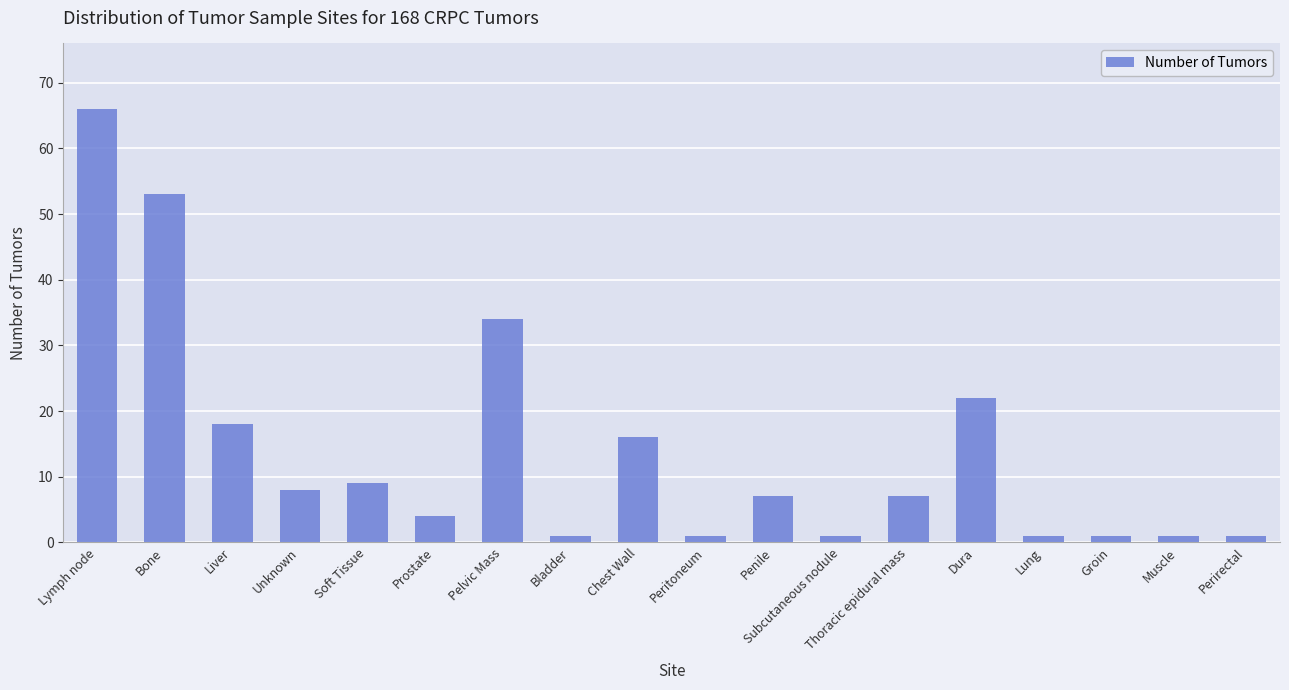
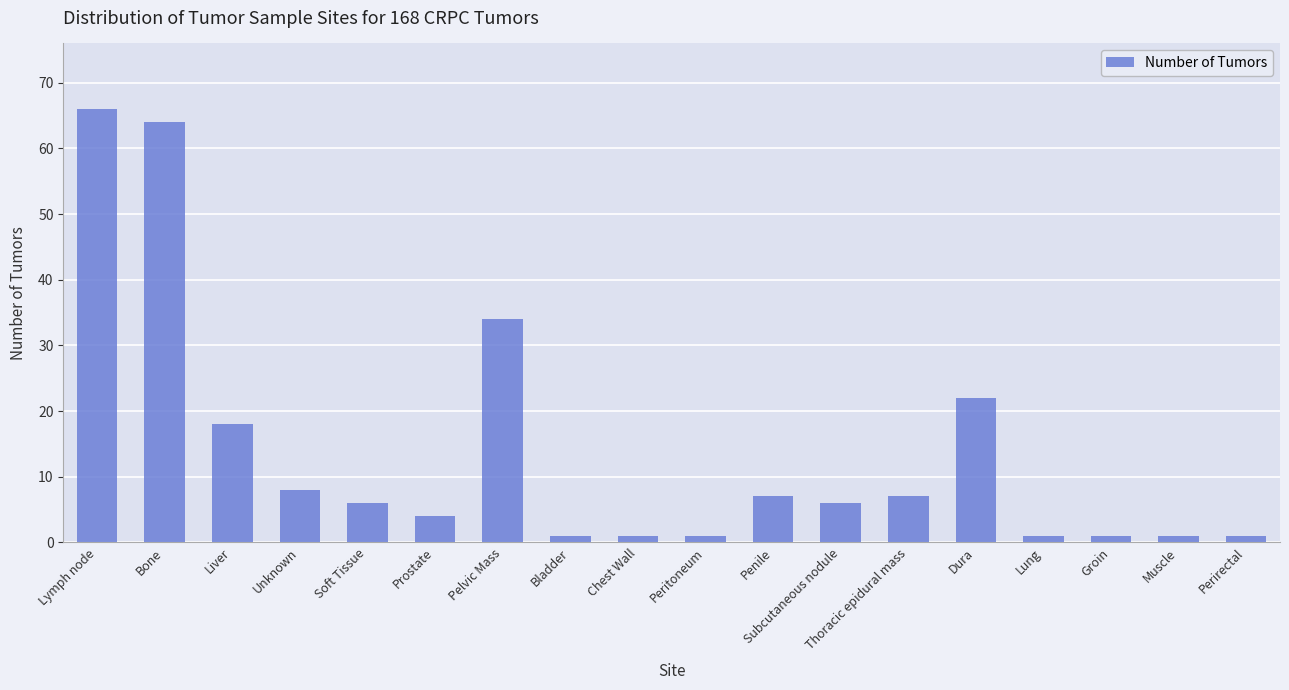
  {
    "Lymph node": 66,
-   "Bone": 53,
+   "Bone": 64,
    "Liver": 18,
    "Unknown": 8,
-   "Soft Tissue": 9,
+   "Soft Tissue": 6,
    "Prostate": 4,
    "Pelvic Mass": 34,
    "Bladder": 1,
-   "Chest Wall": 16,
+   "Chest Wall": 1,
    "Peritoneum": 1,
    "Penile": 7,
-   "Subcutaneous nodule": 1,
+   "Subcutaneous nodule": 6,
    "Thoracic epidural mass": 7,
    "Dura": 22,
    "Lung": 1,
    "Groin": 1,
    "Muscle": 1,
    "Perirectal": 1
  }
